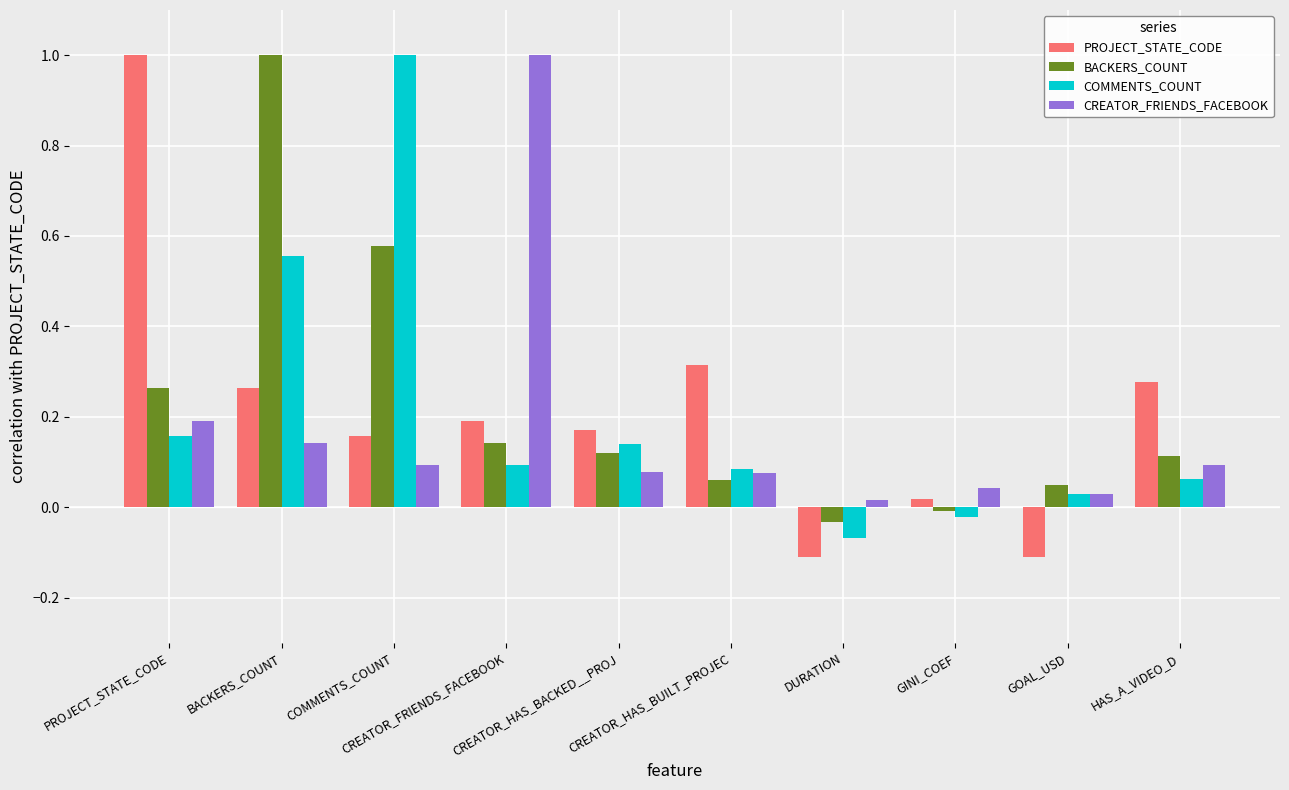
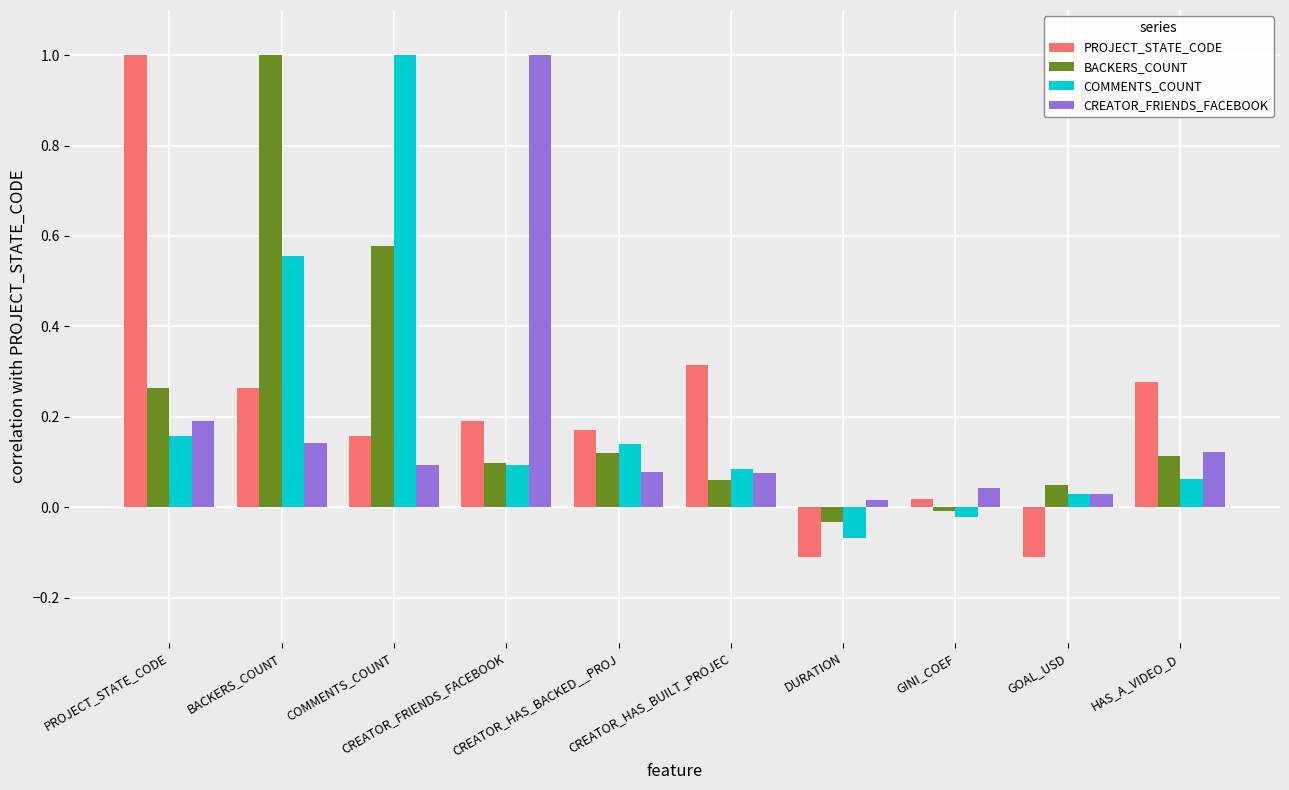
  {
    "PROJECT_STATE_CODE": {
      "PROJECT_STATE_CODE": 1.00,
      "BACKERS_COUNT": 0.26,
      "COMMENTS_COUNT": 0.16,
      "CREATOR_FRIENDS_FACEBOOK": 0.19,
      "CREATOR_HAS_BACKED__PROJ": 0.17,
      "CREATOR_HAS_BUILT_PROJEC": 0.31,
      "DURATION": -0.11,
      "GINI_COEF": 0.02,
      "GOAL_USD": -0.11,
      "HAS_A_VIDEO_D": 0.28
    },
    "BACKERS_COUNT": {
      "PROJECT_STATE_CODE": 0.26,
      "BACKERS_COUNT": 1.00,
      "COMMENTS_COUNT": 0.58,
-     "CREATOR_FRIENDS_FACEBOOK": 0.14,
+     "CREATOR_FRIENDS_FACEBOOK": 0.10,
      "CREATOR_HAS_BACKED__PROJ": 0.12,
      "CREATOR_HAS_BUILT_PROJEC": 0.06,
      "DURATION": -0.03,
      "GINI_COEF": -0.01,
      "GOAL_USD": 0.05,
      "HAS_A_VIDEO_D": 0.11
    },
    "COMMENTS_COUNT": {
      "PROJECT_STATE_CODE": 0.16,
      "BACKERS_COUNT": 0.56,
      "COMMENTS_COUNT": 1.00,
      "CREATOR_FRIENDS_FACEBOOK": 0.09,
      "CREATOR_HAS_BACKED__PROJ": 0.14,
      "CREATOR_HAS_BUILT_PROJEC": 0.09,
      "DURATION": -0.07,
      "GINI_COEF": -0.02,
      "GOAL_USD": 0.03,
      "HAS_A_VIDEO_D": 0.06
    },
    "CREATOR_FRIENDS_FACEBOOK": {
      "PROJECT_STATE_CODE": 0.19,
      "BACKERS_COUNT": 0.14,
      "COMMENTS_COUNT": 0.09,
      "CREATOR_FRIENDS_FACEBOOK": 1.00,
      "CREATOR_HAS_BACKED__PROJ": 0.08,
      "CREATOR_HAS_BUILT_PROJEC": 0.08,
      "DURATION": 0.02,
      "GINI_COEF": 0.04,
      "GOAL_USD": 0.03,
-     "HAS_A_VIDEO_D": 0.09
+     "HAS_A_VIDEO_D": 0.12
    }
  }
